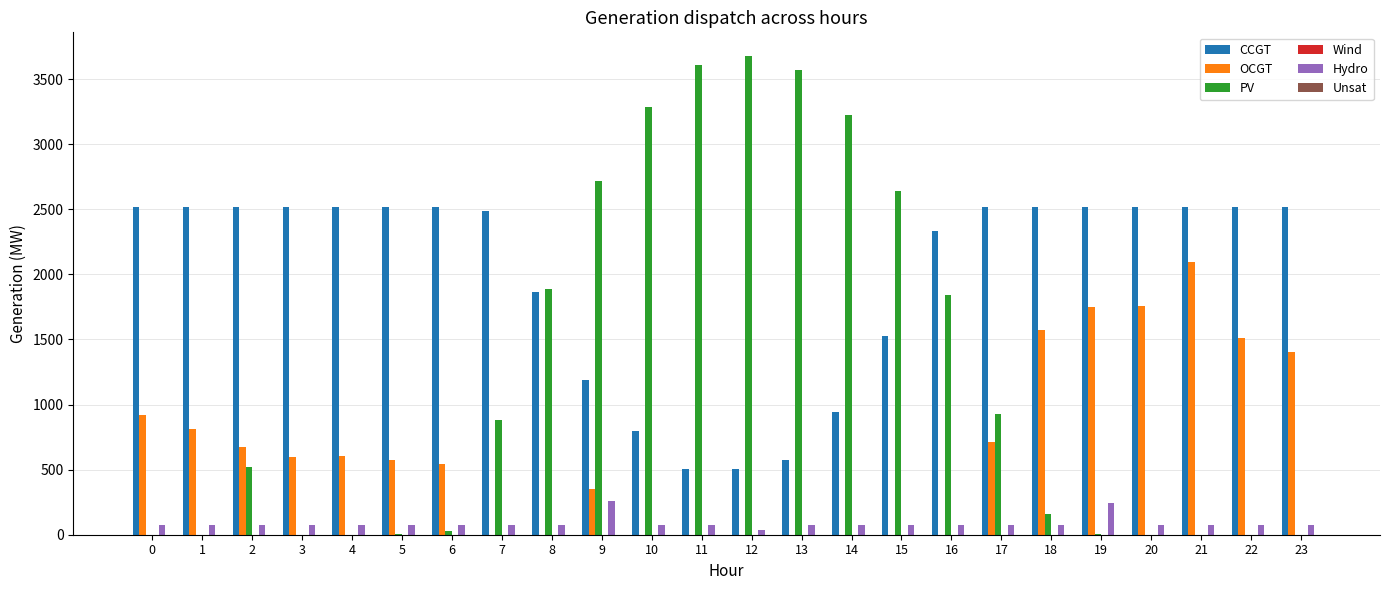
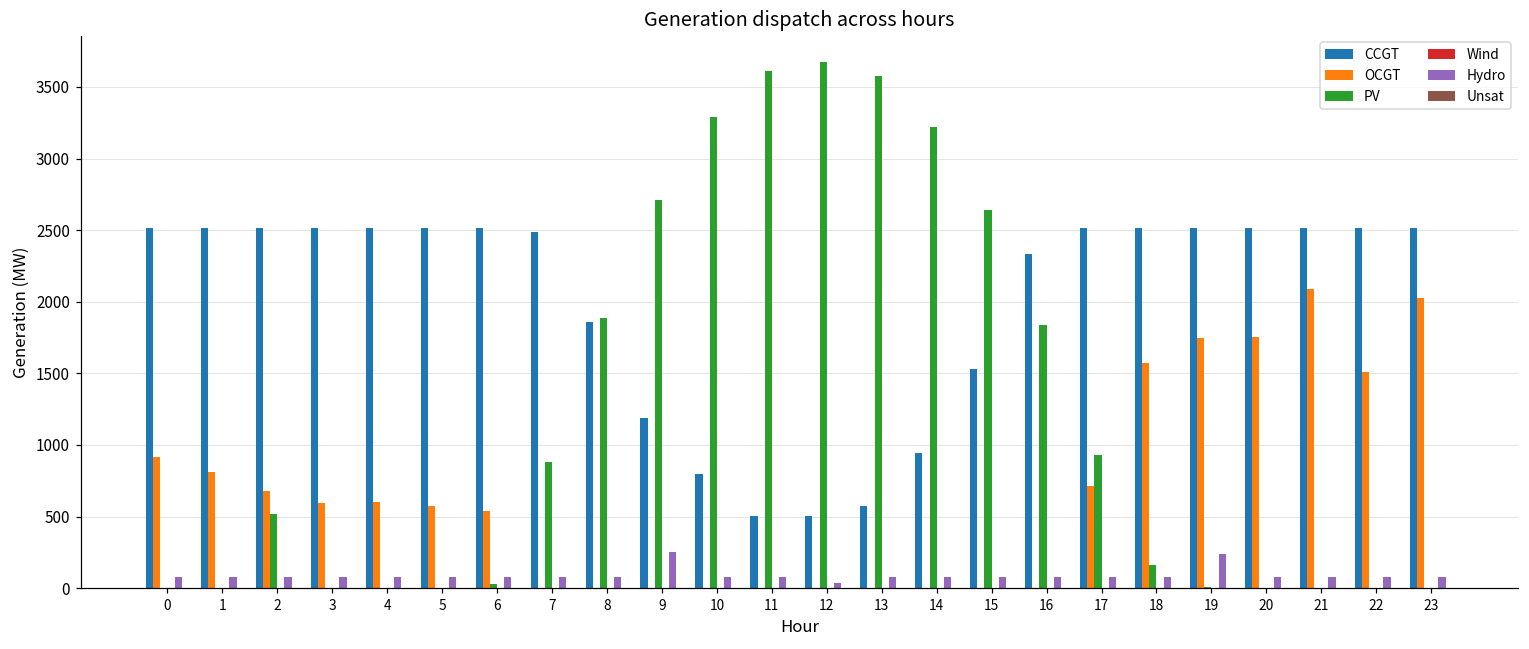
  {
    "CCGT": {
      "0": 2520,
      "1": 2520,
      "2": 2520,
      "3": 2520,
      "4": 2520,
      "5": 2520,
      "6": 2520,
      "7": 2490,
      "8": 1860,
      "9": 1190,
      "10": 800,
      "11": 510,
      "12": 500,
      "13": 570,
      "14": 940,
      "15": 1530,
      "16": 2330,
      "17": 2520,
      "18": 2520,
      "19": 2520,
      "20": 2520,
      "21": 2520,
      "22": 2520,
      "23": 2520
    },
    "OCGT": {
      "0": 920,
      "1": 810,
      "2": 680,
      "3": 590,
      "4": 600,
      "5": 570,
      "6": 540,
      "7": 0,
      "8": 0,
-     "9": 360,
+     "9": 0,
      "10": 0,
      "11": 0,
      "12": 0,
      "13": 0,
      "14": 0,
      "15": 0,
      "16": 0,
      "17": 720,
      "18": 1570,
      "19": 1750,
      "20": 1760,
      "21": 2090,
      "22": 1510,
-     "23": 1400
+     "23": 2030
    },
    "PV": {
      "0": 0,
      "1": 0,
      "2": 520,
      "3": 0,
      "4": 0,
      "6": 30,
      "7": 880,
      "8": 1890,
      "9": 2710,
      "10": 3290,
      "11": 3610,
      "12": 3680,
      "13": 3570,
      "14": 3220,
      "15": 2640,
      "16": 1840,
      "17": 930,
      "18": 160,
      "20": 0,
      "21": 0,
      "22": 0,
      "23": 0
    },
    "Wind": {
      "0": 0,
      "1": 0,
      "2": 0,
      "3": 0,
      "4": 0,
      "5": 0,
      "6": 0,
      "7": 0,
      "8": 0,
      "9": 0,
      "10": 0,
      "11": 0,
      "12": 0,
      "13": 0,
      "14": 0,
      "15": 0,
      "16": 0,
      "17": 0,
      "18": 0,
      "19": 0,
      "20": 0,
      "21": 0,
      "22": 0,
      "23": 0
    },
    "Hydro": {
      "0": 80,
      "1": 80,
      "2": 80,
      "3": 80,
      "4": 80,
      "5": 80,
      "6": 80,
      "7": 80,
      "8": 80,
      "9": 260,
      "10": 80,
      "11": 80,
      "12": 40,
      "13": 80,
      "14": 80,
      "15": 80,
      "16": 80,
      "17": 80,
      "18": 80,
      "19": 240,
      "20": 80,
      "21": 80,
      "22": 80,
      "23": 80
    },
    "Unsat": {
      "0": 0,
      "1": 0,
      "2": 0,
      "3": 0,
      "4": 0,
      "5": 0,
      "6": 0,
      "7": 0,
      "8": 0,
      "9": 0,
      "10": 0,
      "11": 0,
      "12": 0,
      "13": 0,
      "14": 0,
      "15": 0,
      "16": 0,
      "17": 0,
      "18": 0,
      "19": 0,
      "20": 0,
      "21": 0,
      "22": 0,
      "23": 0
    }
  }
